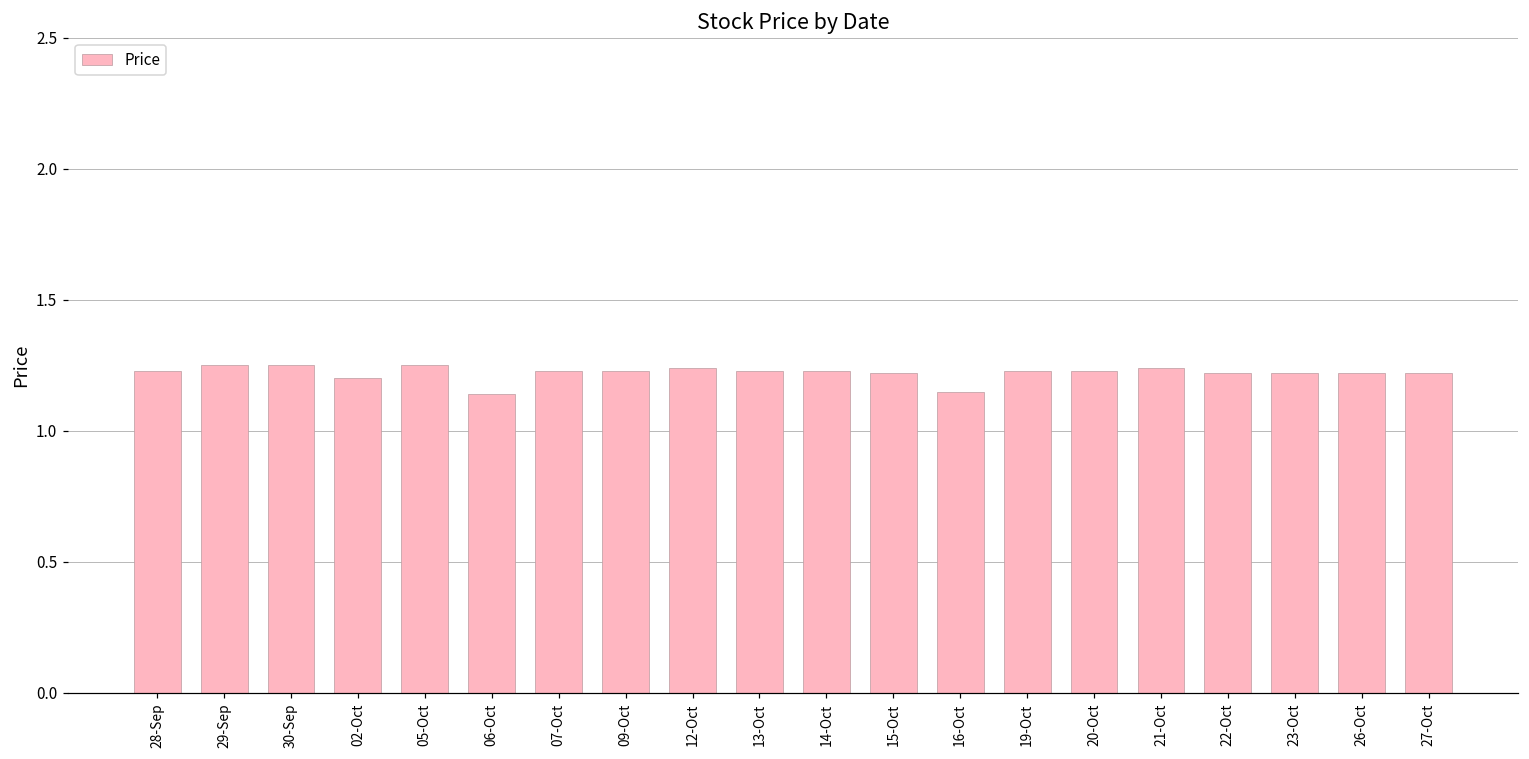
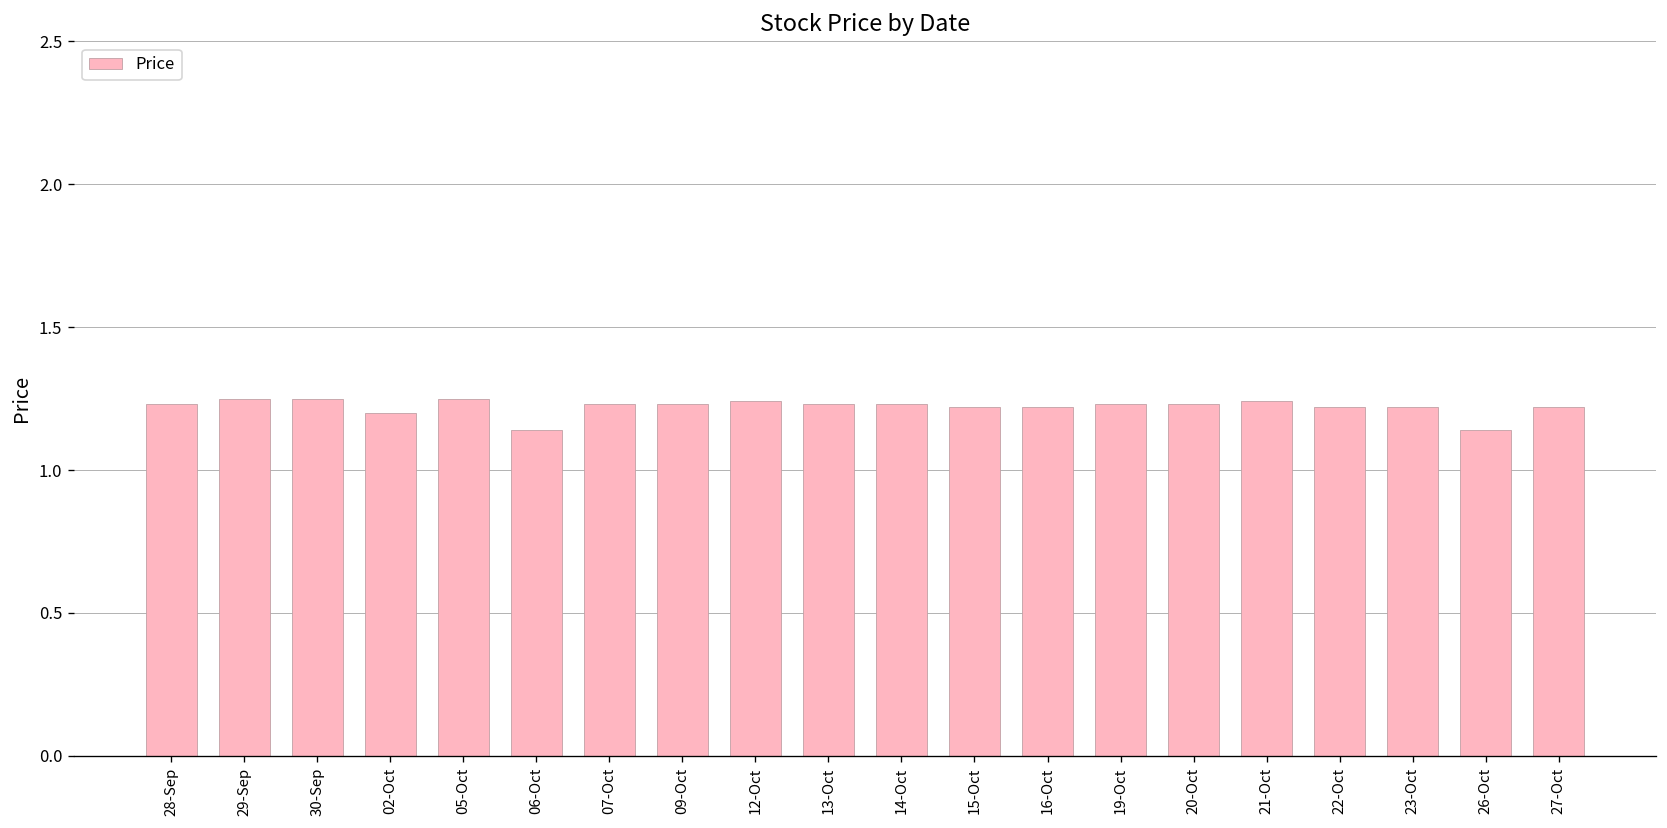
  {
    "28-Sep": 1.23,
    "29-Sep": 1.25,
    "30-Sep": 1.25,
    "02-Oct": 1.20,
    "05-Oct": 1.25,
    "06-Oct": 1.14,
    "07-Oct": 1.23,
    "09-Oct": 1.23,
    "12-Oct": 1.24,
    "13-Oct": 1.23,
    "14-Oct": 1.23,
    "15-Oct": 1.22,
-   "16-Oct": 1.15,
+   "16-Oct": 1.22,
    "19-Oct": 1.23,
    "20-Oct": 1.23,
    "21-Oct": 1.24,
    "22-Oct": 1.22,
    "23-Oct": 1.22,
-   "26-Oct": 1.22,
+   "26-Oct": 1.14,
    "27-Oct": 1.22
  }
